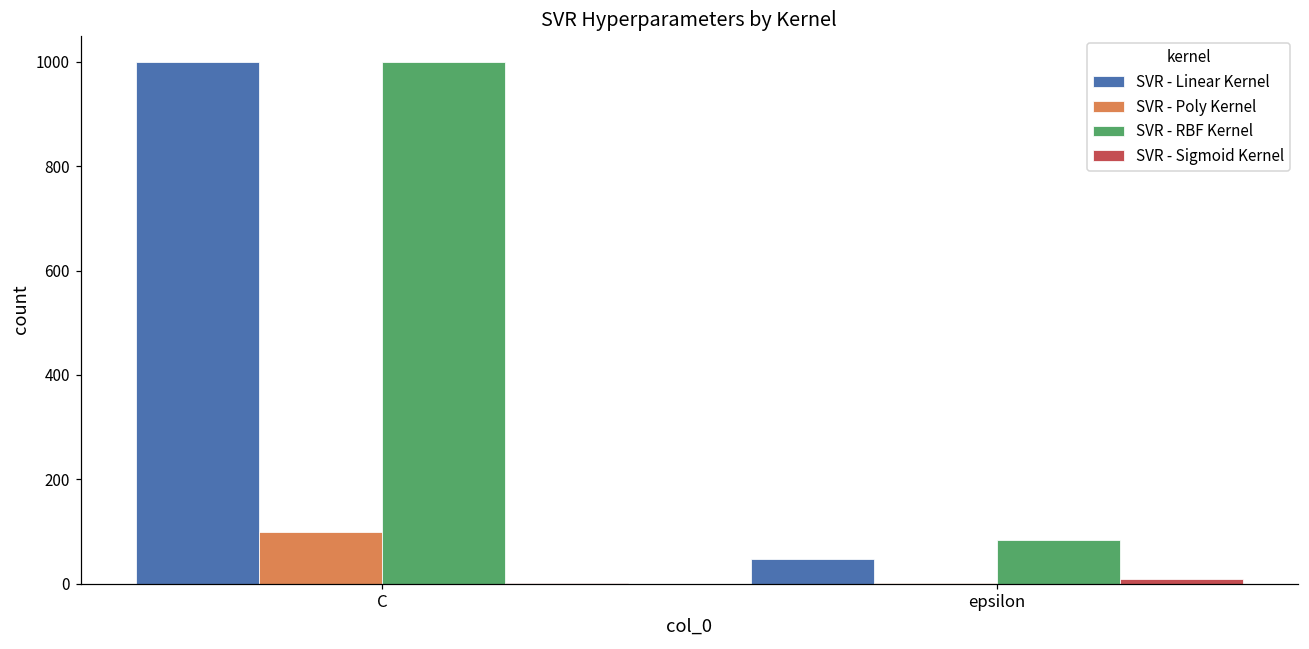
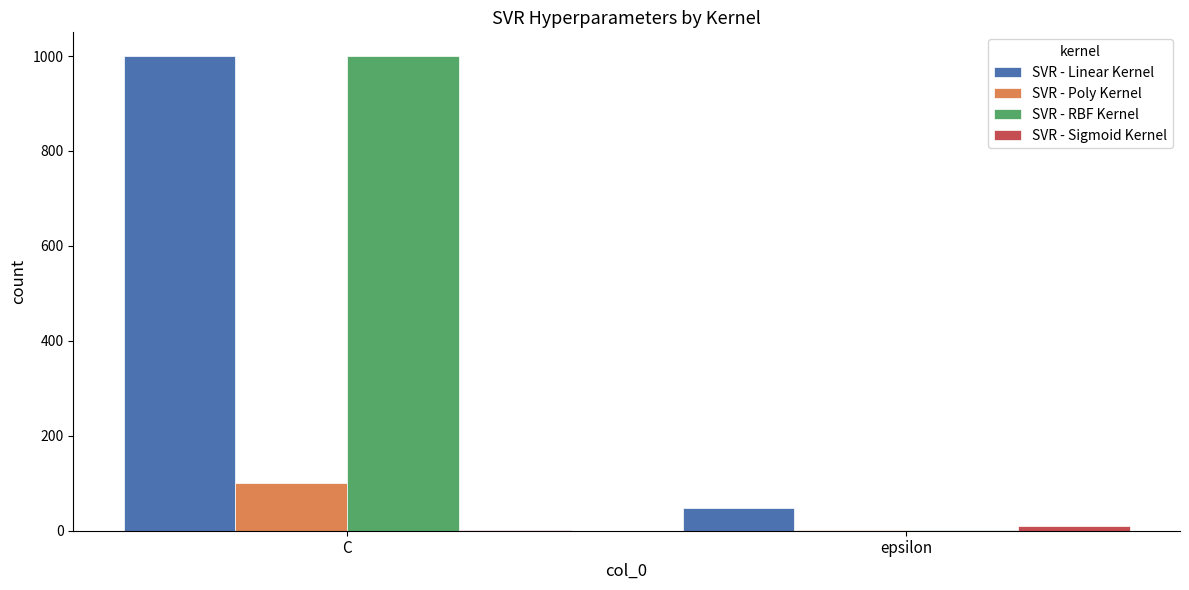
  {
    "SVR - Linear Kernel": {
      "C": 1000,
      "epsilon": 50
    },
    "SVR - RBF Kernel": {
      "C": 1000,
-     "epsilon": 80
+     "epsilon": 0
    }
  }
